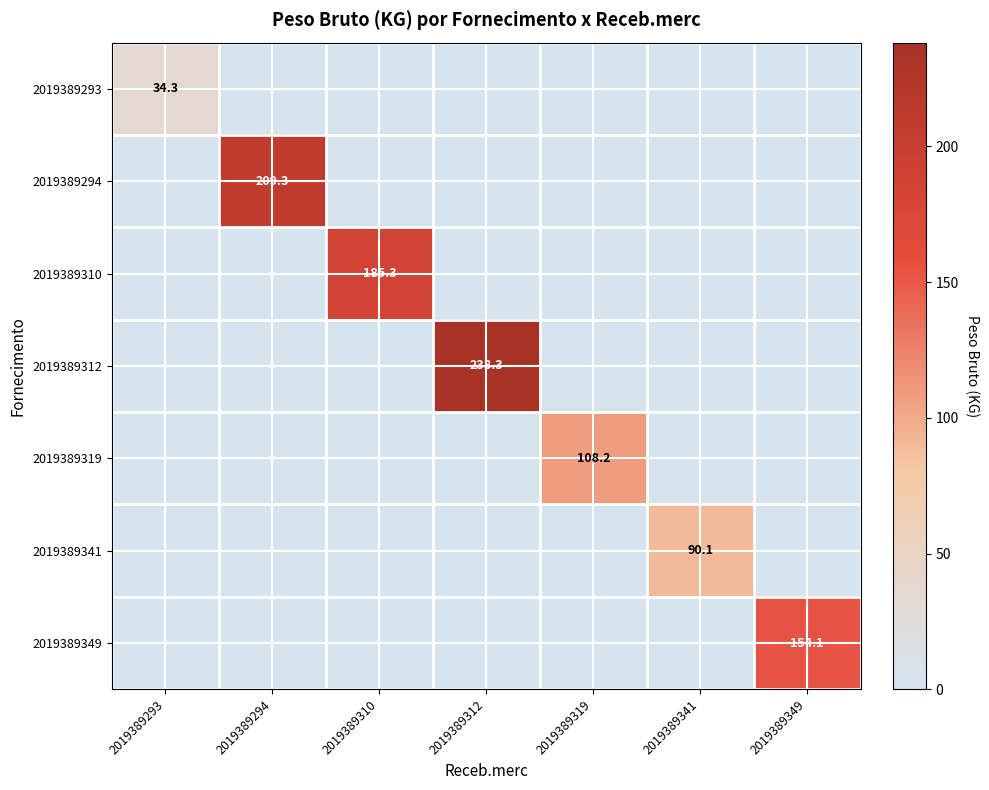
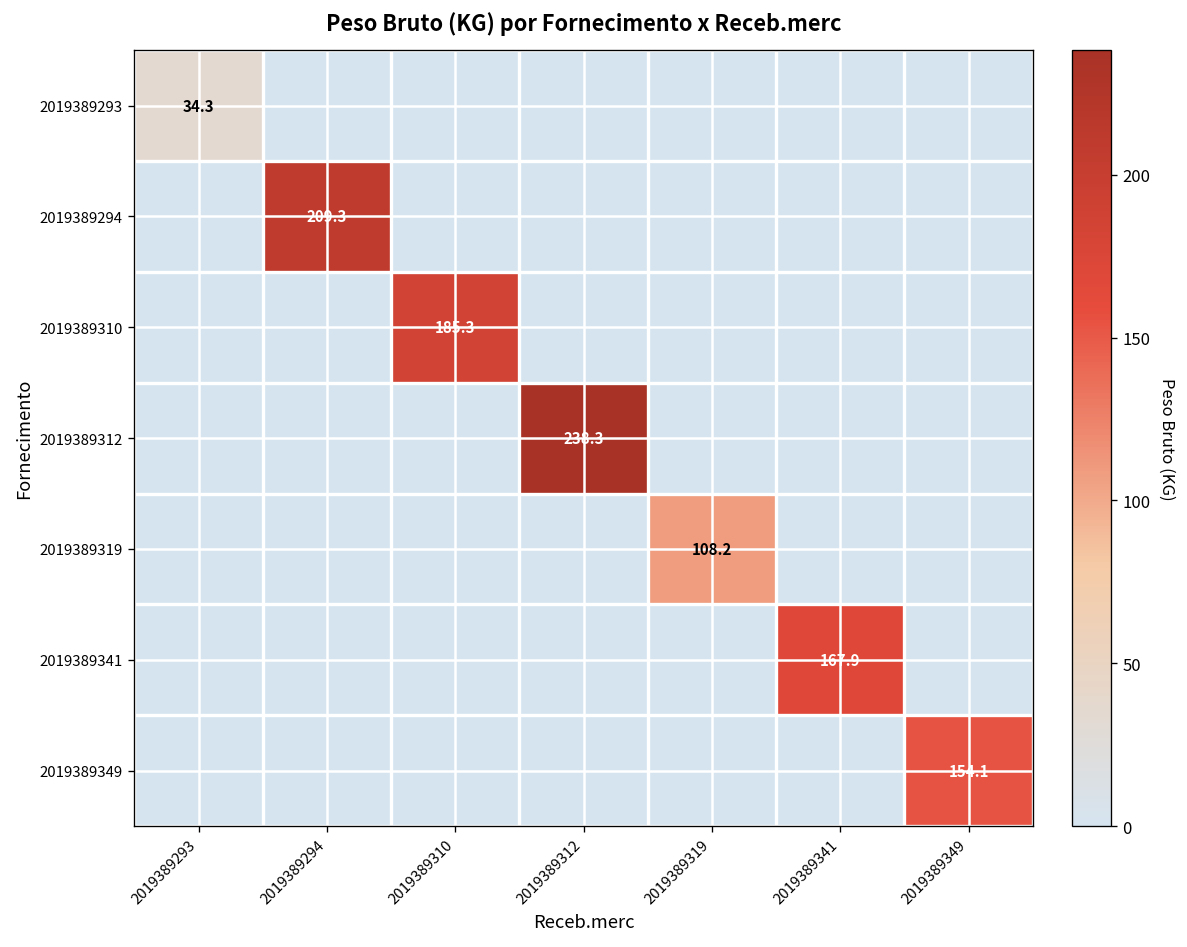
  {
    "2019389293": {
      "2019389293": 34.3
    },
    "2019389294": {
      "2019389294": 209.3
    },
    "2019389310": {
      "2019389310": 185.3
    },
    "2019389312": {
      "2019389312": 238.3
    },
    "2019389319": {
      "2019389319": 108.2
    },
    "2019389341": {
-     "2019389341": 90.1
+     "2019389341": 167.9
    },
    "2019389349": {
      "2019389349": 154.1
    }
  }
